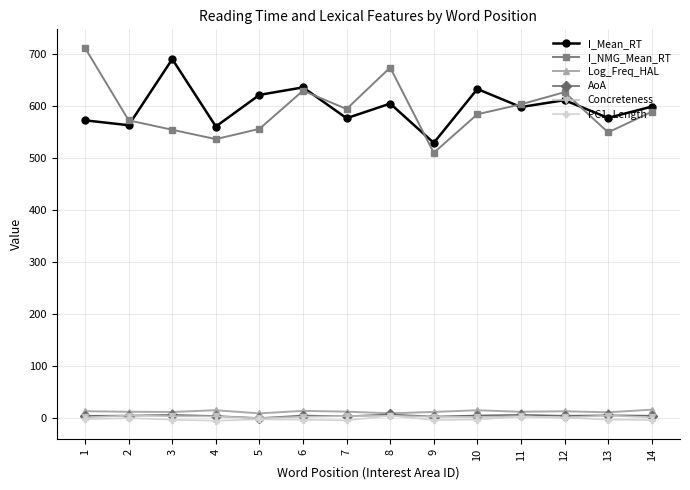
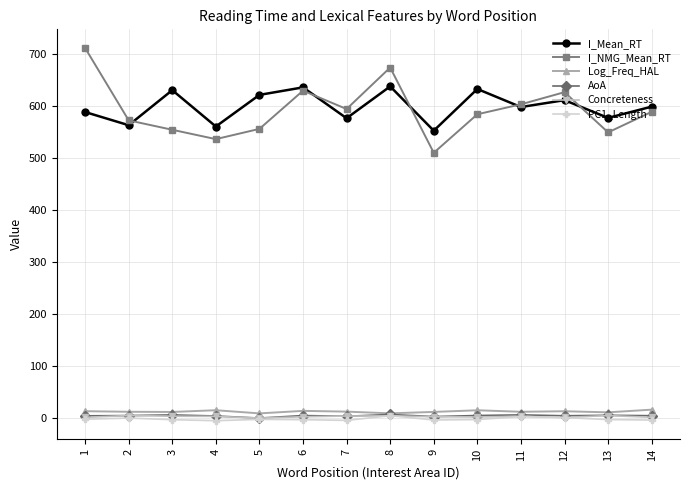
  {
    "I_Mean_RT": {
-     "1": 570,
+     "1": 590,
      "2": 560,
-     "3": 690,
+     "3": 630,
      "4": 560,
      "5": 620,
      "6": 640,
      "7": 580,
-     "8": 600,
-     "9": 530,
+     "8": 640,
+     "9": 550,
      "10": 630,
      "11": 600,
      "12": 610,
      "13": 580,
      "14": 600
    }
  }
